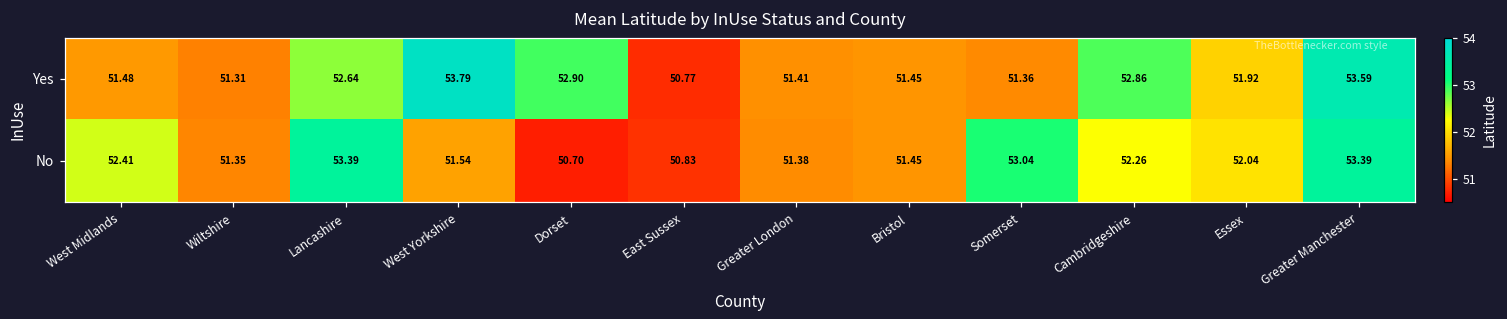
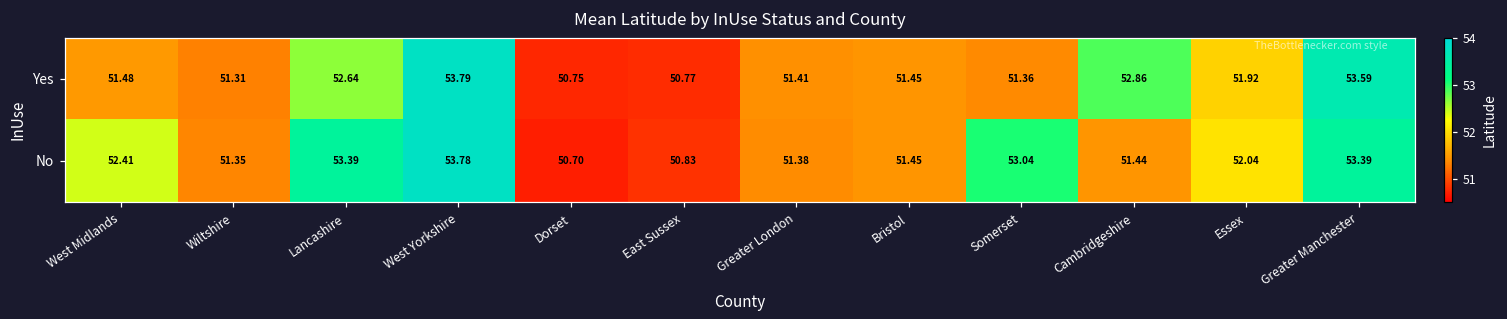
  {
    "Yes": {
      "West Midlands": 51.48,
      "Wiltshire": 51.31,
      "Lancashire": 52.64,
      "West Yorkshire": 53.79,
-     "Dorset": 52.90,
+     "Dorset": 50.75,
      "East Sussex": 50.77,
      "Greater London": 51.41,
      "Bristol": 51.45,
      "Somerset": 51.36,
      "Cambridgeshire": 52.86,
      "Essex": 51.92
    },
    "No": {
      "West Midlands": 52.41,
      "Wiltshire": 51.35,
      "Lancashire": 53.39,
-     "West Yorkshire": 51.54,
+     "West Yorkshire": 53.78,
      "Dorset": 50.70,
      "East Sussex": 50.83,
      "Greater London": 51.38,
      "Bristol": 51.45,
      "Somerset": 53.04,
-     "Cambridgeshire": 52.26,
+     "Cambridgeshire": 51.44,
      "Essex": 52.04,
      "Greater Manchester": 53.39
    }
  }
